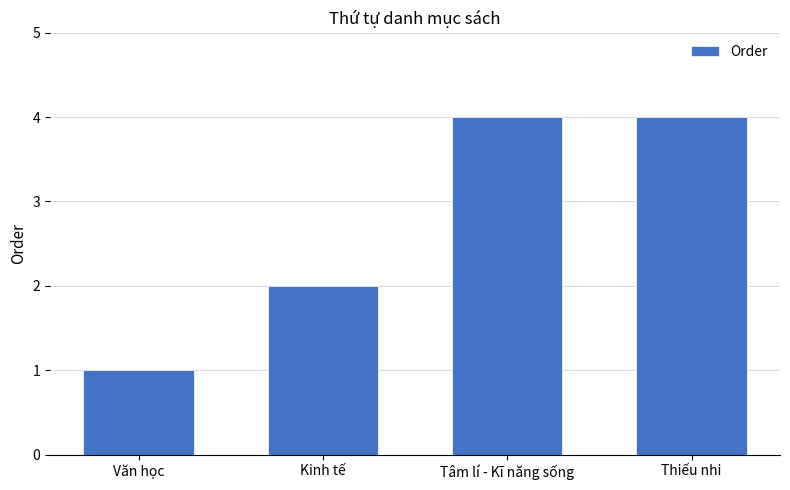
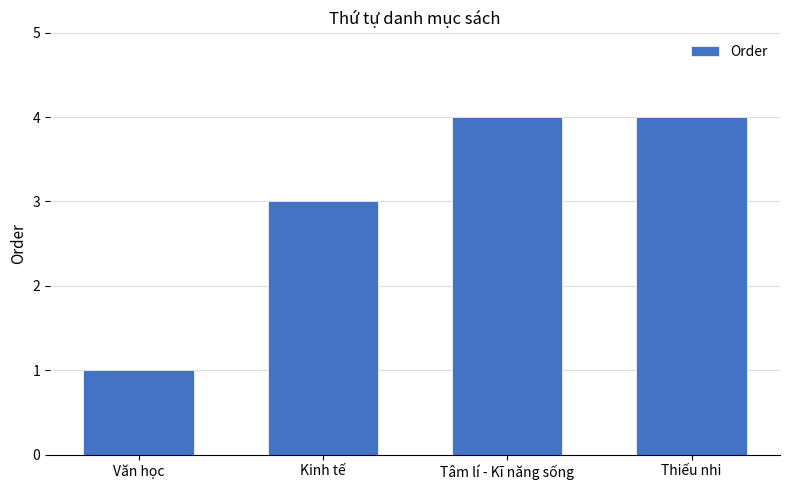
  {
    "Văn học": 1,
-   "Kinh tế": 2,
+   "Kinh tế": 3,
    "Tâm lí - Kĩ năng sống": 4,
    "Thiếu nhi": 4
  }
